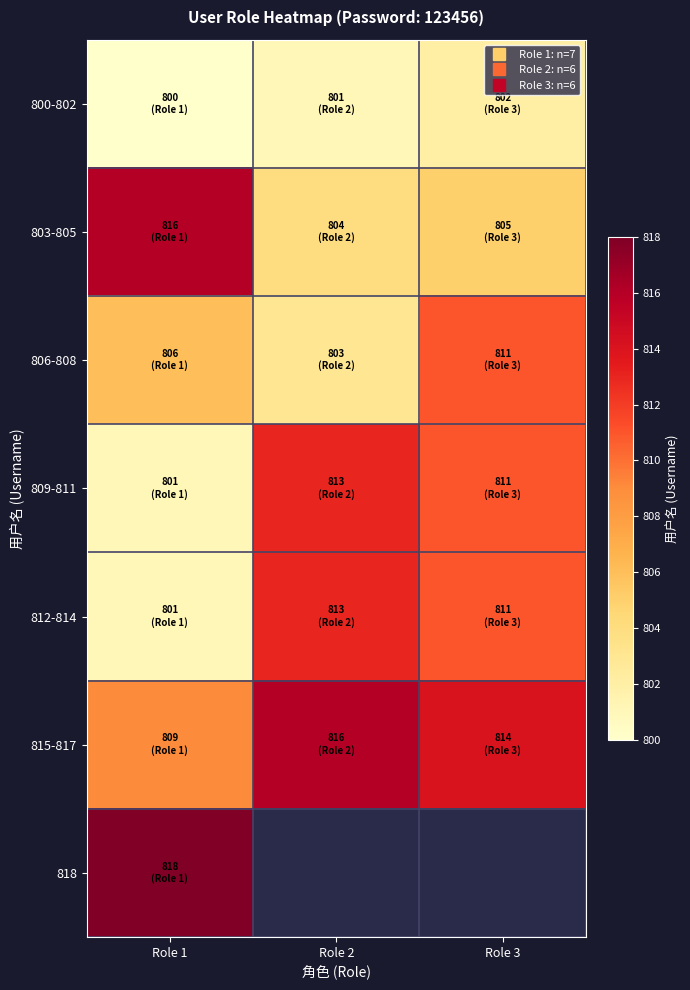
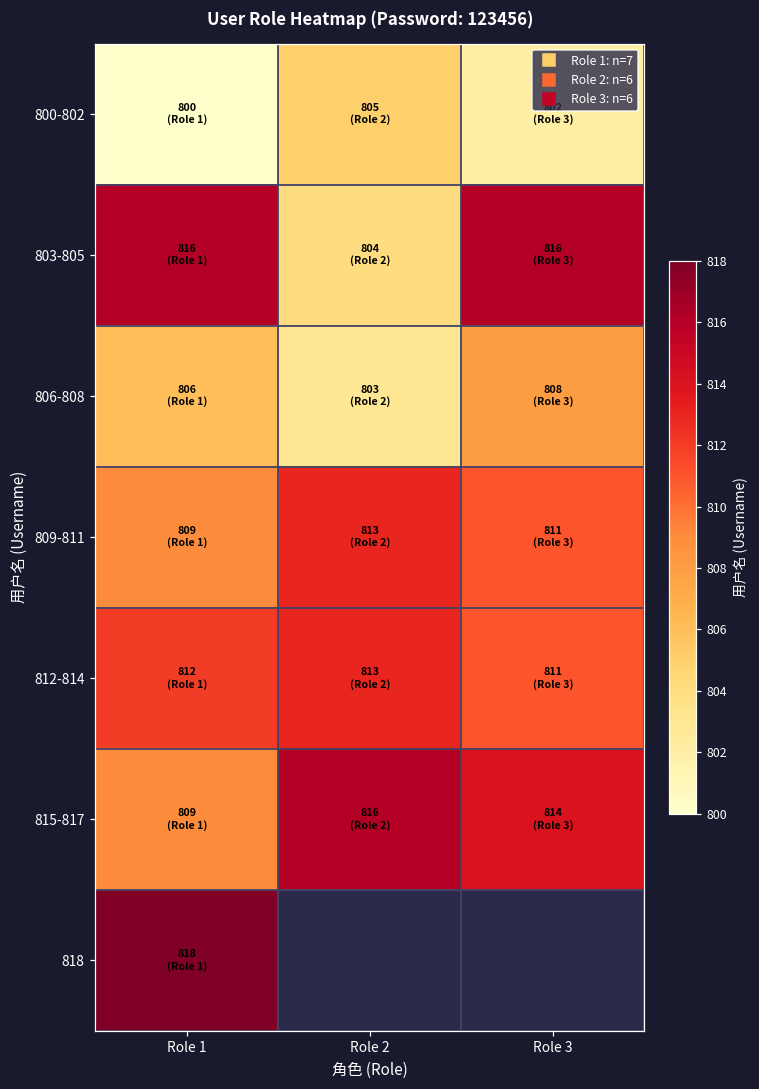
  {
    "800-802": {
-     "Role 2": 801
+     "Role 2": 805
    },
    "803-805": {
-     "Role 3": 805
+     "Role 3": 816
    },
    "806-808": {
-     "Role 3": 811
+     "Role 3": 808
    },
    "809-811": {
-     "Role 1": 801
+     "Role 1": 809
    },
    "812-814": {
-     "Role 1": 801
+     "Role 1": 812
    }
  }
